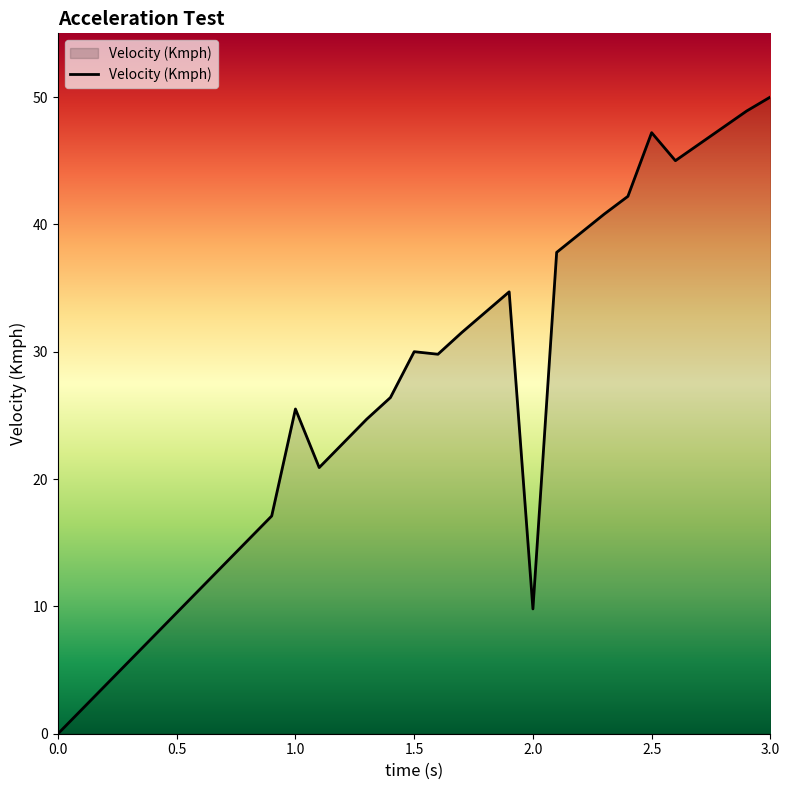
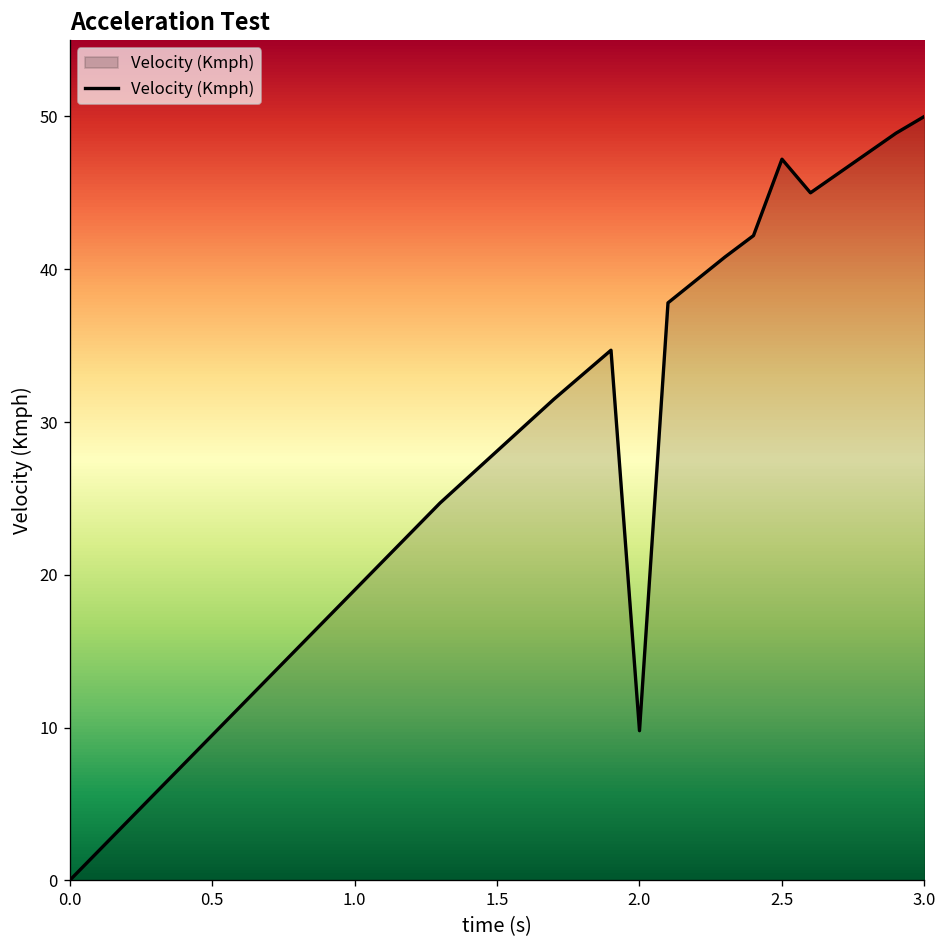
  {
    "0.0": 0.0,
    "0.5": 9.5,
-   "1.0": 25.5,
-   "1.5": 30.0,
+   "1.0": 19.0,
+   "1.5": 28.1,
    "2.0": 9.8,
    "2.5": 47.2,
    "3.0": 50.0
  }
